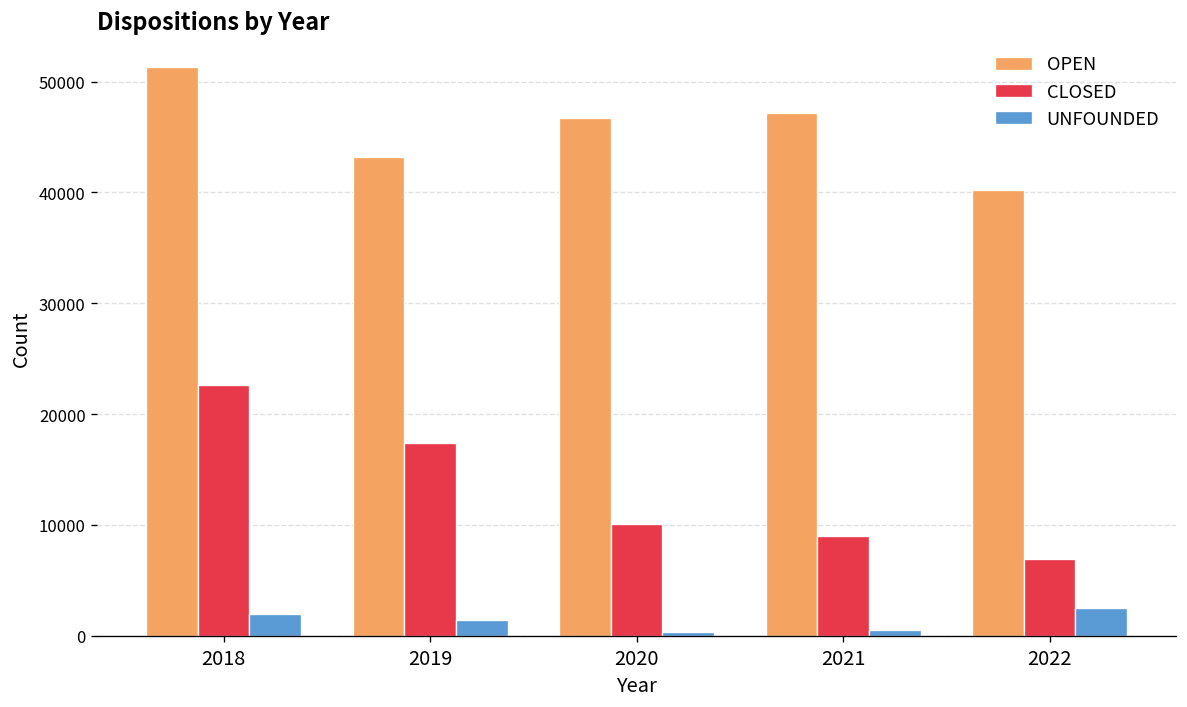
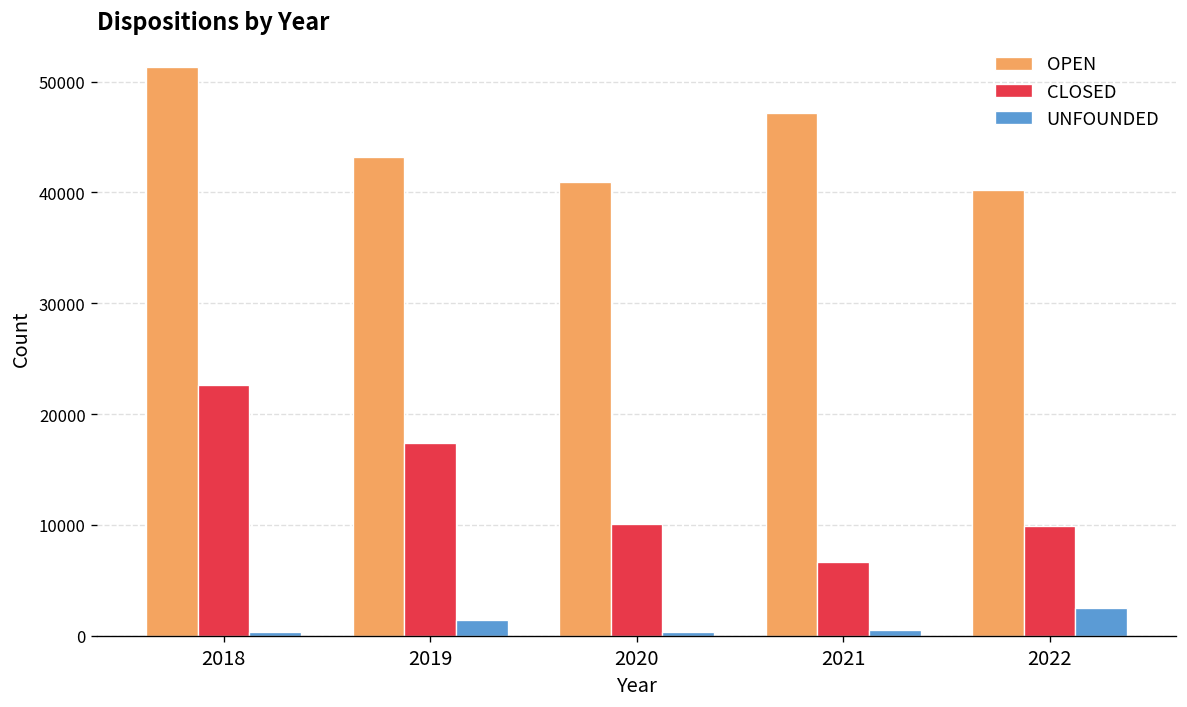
  {
    "OPEN": {
      "2018": 51000,
      "2019": 43000,
-     "2020": 47000,
+     "2020": 41000,
      "2021": 47000,
      "2022": 40000
    },
    "CLOSED": {
      "2018": 23000,
      "2019": 17000,
      "2020": 10000,
-     "2021": 9000,
-     "2022": 7000
+     "2021": 7000,
+     "2022": 10000
    },
    "UNFOUNDED": {
-     "2018": 2000,
+     "2018": 0,
      "2019": 1000,
      "2020": 0,
      "2021": 1000,
      "2022": 2000
    }
  }
